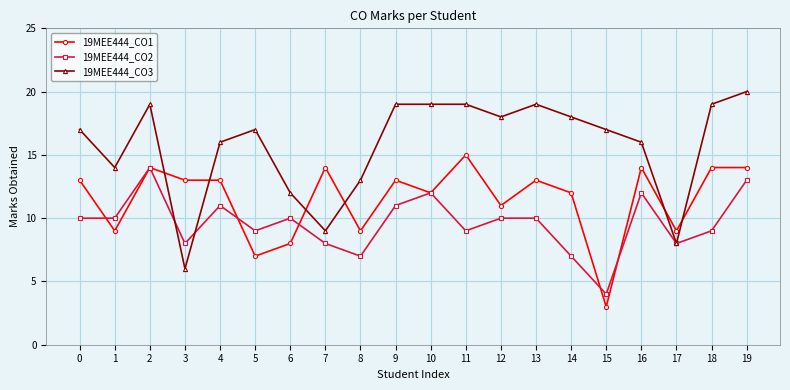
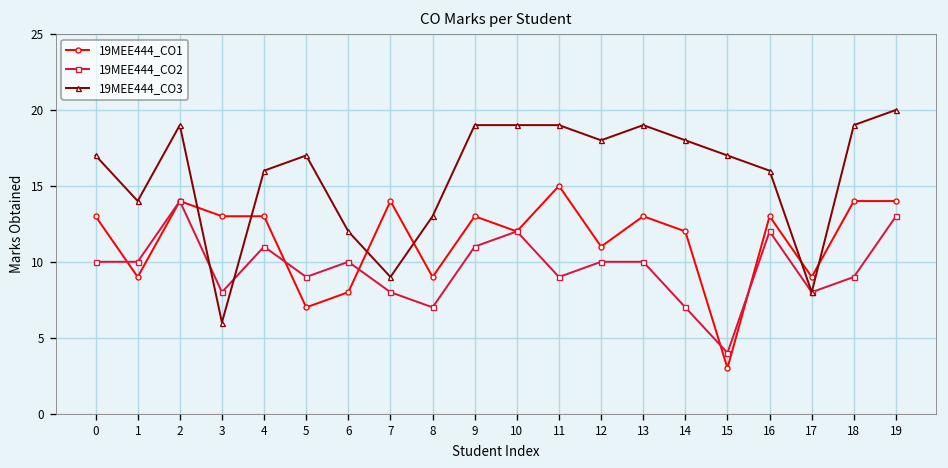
  {
    "19MEE444_CO1": {
      "0": 13,
      "1": 9,
      "3": 13,
      "4": 13,
      "5": 7,
      "6": 8,
      "7": 14,
      "8": 9,
      "9": 13,
      "11": 15,
      "12": 11,
      "13": 13,
      "14": 12,
      "15": 3,
-     "16": 14,
+     "16": 13,
      "17": 9,
      "18": 14,
      "19": 14
    },
    "19MEE444_CO2": {
      "0": 10,
      "1": 10,
      "3": 8,
      "4": 11,
      "5": 9,
      "6": 10,
      "7": 8,
      "8": 7,
      "9": 11,
      "11": 9,
      "12": 10,
      "13": 10,
      "14": 7,
      "15": 4,
      "16": 12,
      "18": 9,
      "19": 13
    },
    "19MEE444_CO3": {
      "0": 17,
      "1": 14,
      "2": 19,
      "3": 6,
      "4": 16,
      "5": 17,
      "6": 12,
      "7": 9,
      "8": 13,
      "9": 19,
      "10": 19,
      "11": 19,
      "12": 18,
      "13": 19,
      "14": 18,
      "15": 17,
      "16": 16,
      "18": 19,
      "19": 20
    }
  }
